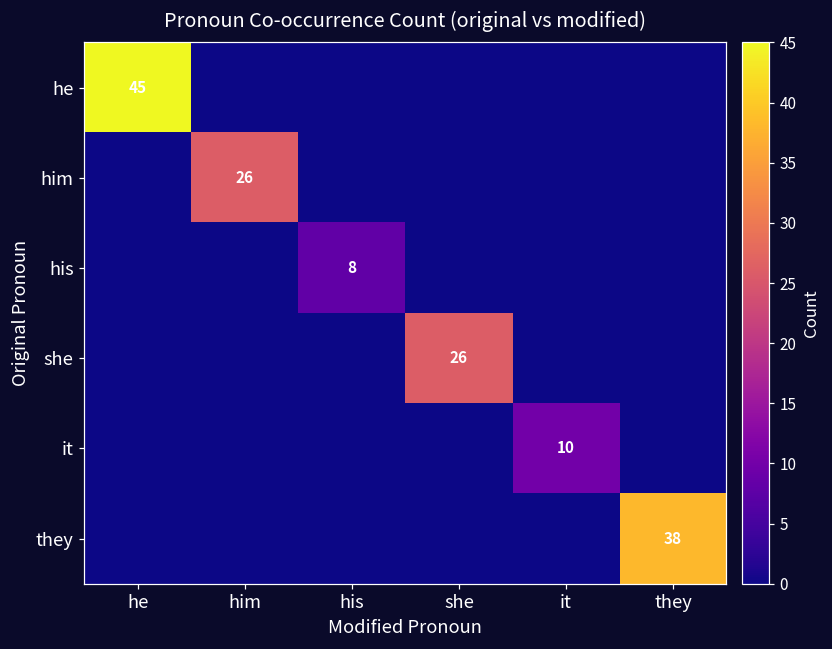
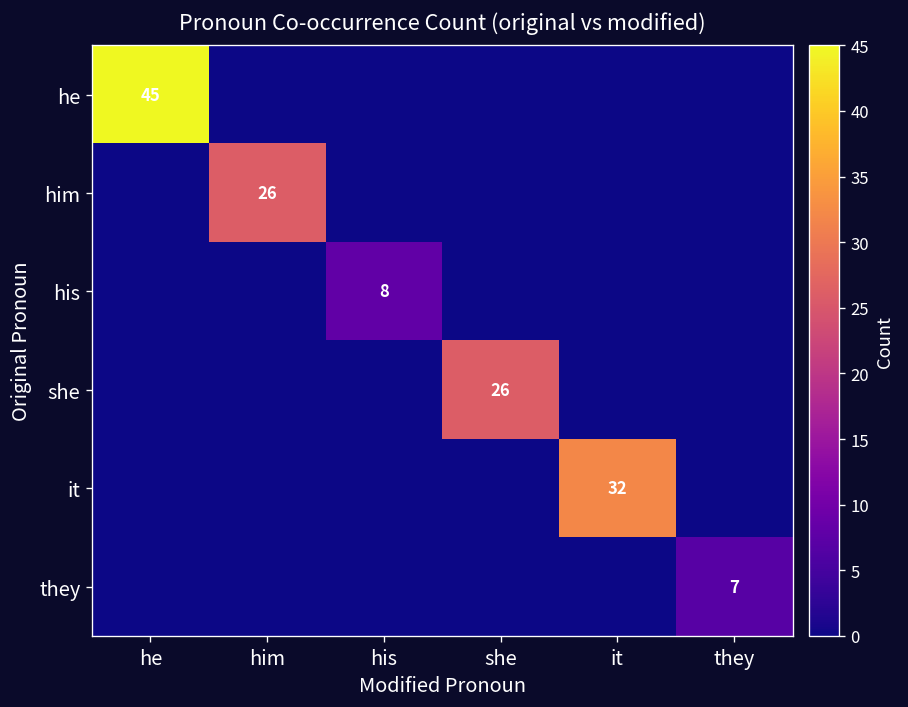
  {
    "he": {
      "he": 45
    },
    "him": {
      "him": 26
    },
    "his": {
      "his": 8
    },
    "she": {
      "she": 26
    },
    "it": {
-     "it": 10
+     "it": 32
    },
    "they": {
-     "they": 38
+     "they": 7
    }
  }
